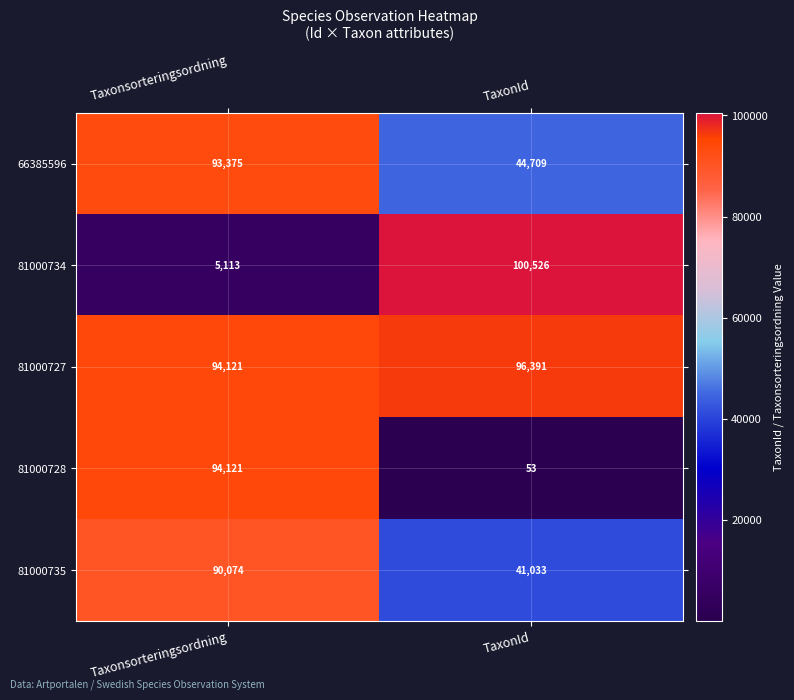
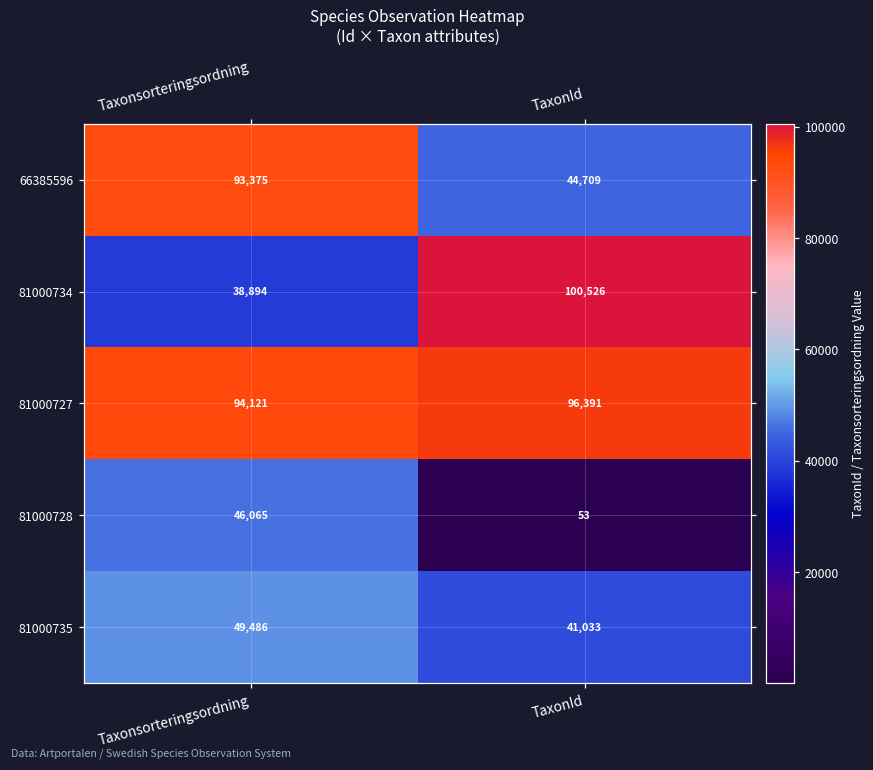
  {
    "66385596": {
      "Taxonsorteringsordning": "93,375",
      "TaxonId": "44,709"
    },
    "81000734": {
-     "Taxonsorteringsordning": "5,113",
+     "Taxonsorteringsordning": "38,894",
      "TaxonId": "100,526"
    },
    "81000727": {
      "Taxonsorteringsordning": "94,121",
      "TaxonId": "96,391"
    },
    "81000728": {
-     "Taxonsorteringsordning": "94,121",
+     "Taxonsorteringsordning": "46,065",
      "TaxonId": "53"
    },
    "81000735": {
-     "Taxonsorteringsordning": "90,074",
+     "Taxonsorteringsordning": "49,486",
      "TaxonId": "41,033"
    }
  }
